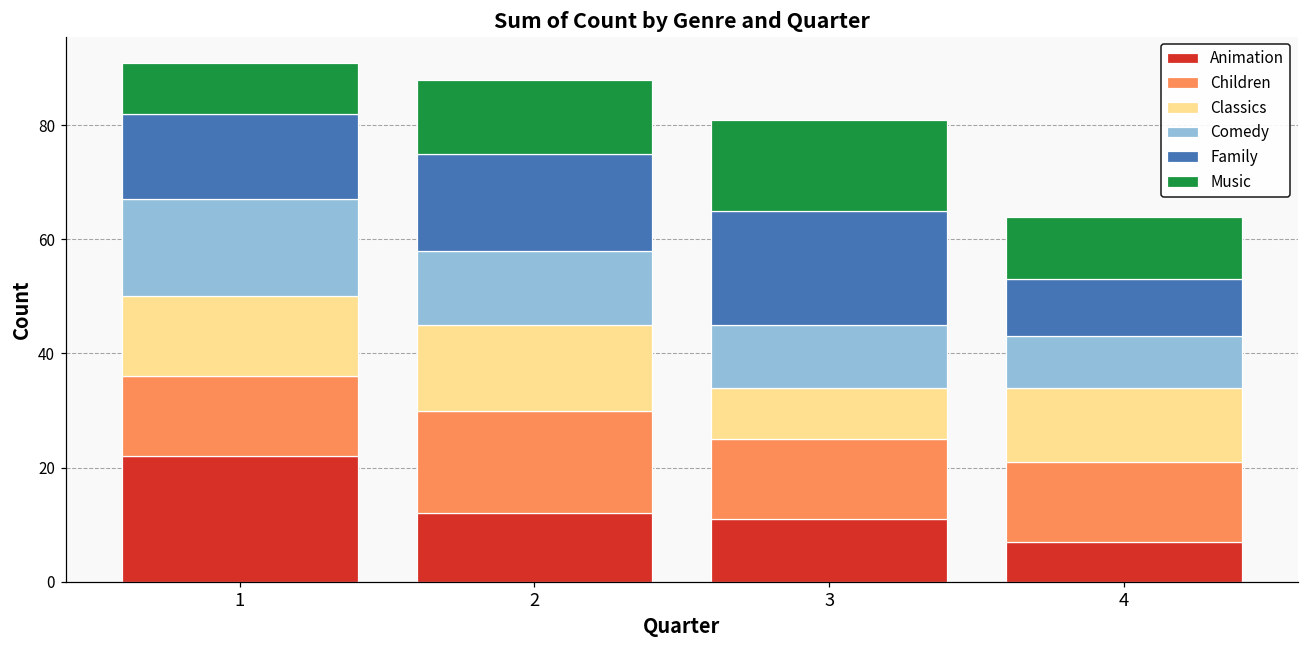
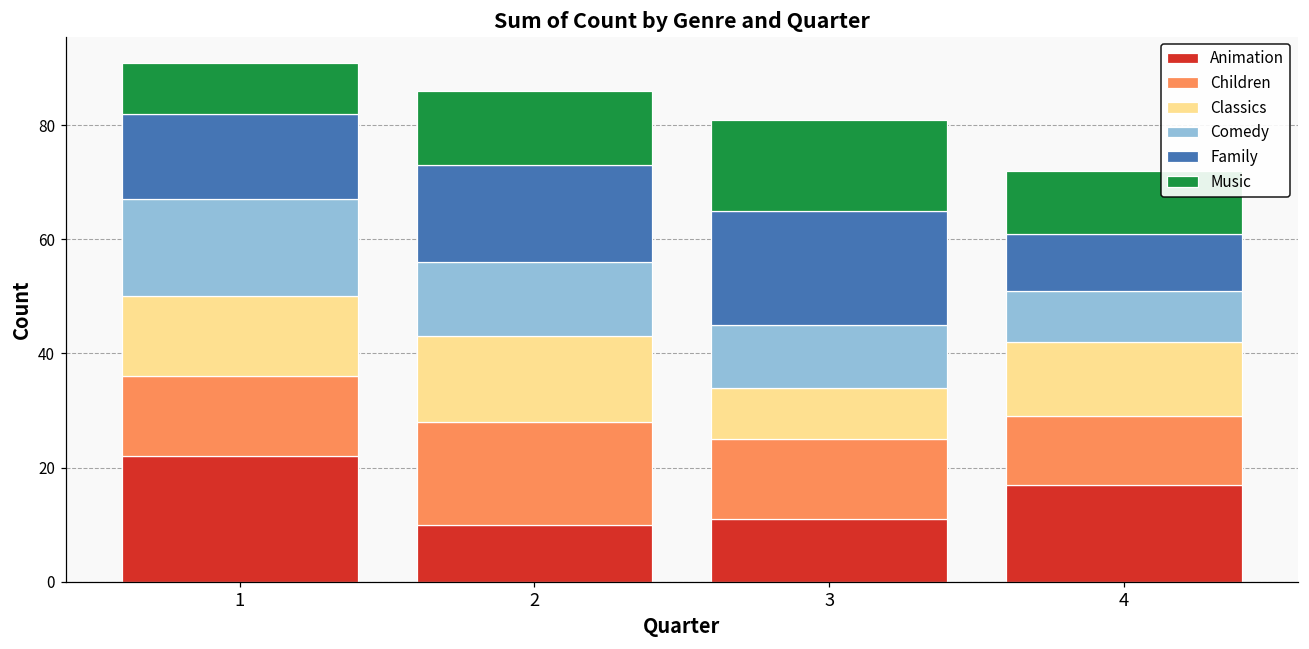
  {
    "Animation": {
      "1": 22,
-     "2": 12,
+     "2": 10,
      "3": 11,
-     "4": 7
+     "4": 17
    },
    "Children": {
      "1": 14,
      "2": 18,
      "3": 14,
-     "4": 14
+     "4": 12
    },
    "Classics": {
      "1": 14,
      "2": 15,
      "3": 9,
      "4": 13
    },
    "Comedy": {
      "1": 17,
      "2": 13,
      "3": 11,
      "4": 9
    },
    "Family": {
      "1": 15,
      "2": 17,
      "3": 20,
      "4": 10
    },
    "Music": {
      "1": 9,
      "2": 13,
      "3": 16,
      "4": 11
    }
  }
